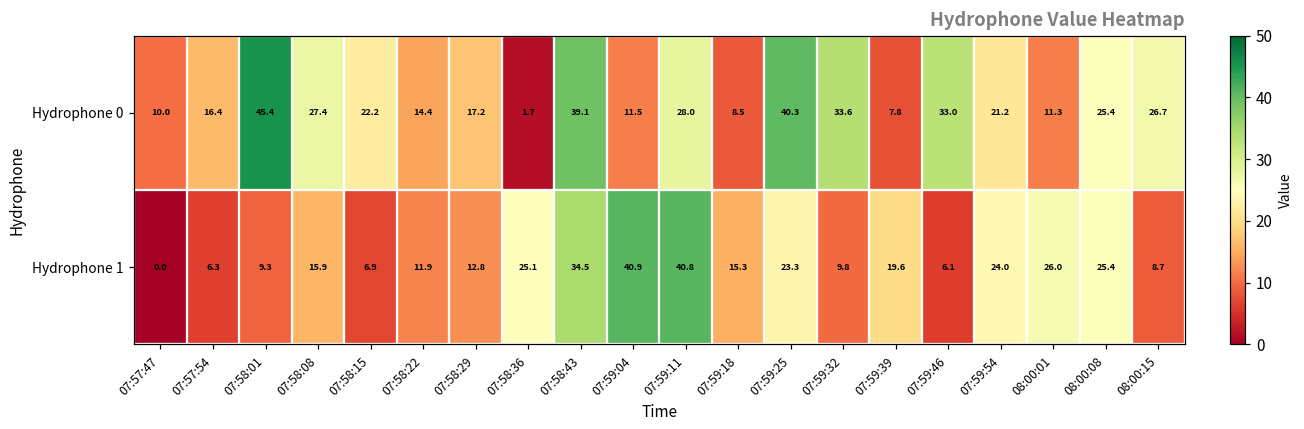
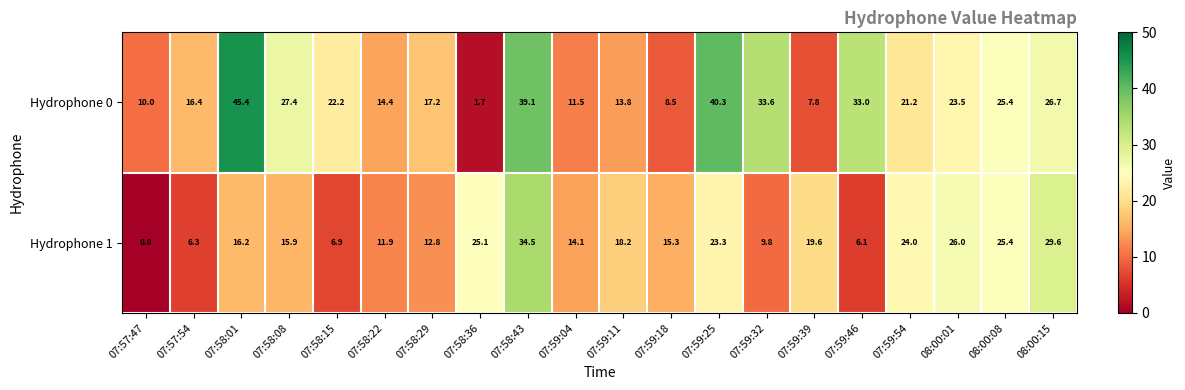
  {
    "Hydrophone 0": {
      "07:57:47": 10.0,
      "07:57:54": 16.4,
      "07:58:01": 45.4,
      "07:58:08": 27.4,
      "07:58:15": 22.2,
      "07:58:22": 14.4,
      "07:58:29": 17.2,
      "07:58:36": 1.7,
      "07:58:43": 39.1,
      "07:59:04": 11.5,
-     "07:59:11": 28.0,
+     "07:59:11": 13.8,
      "07:59:18": 8.5,
      "07:59:25": 40.3,
      "07:59:32": 33.6,
      "07:59:39": 7.8,
      "07:59:46": 33.0,
      "07:59:54": 21.2,
-     "08:00:01": 11.3,
+     "08:00:01": 23.5,
      "08:00:08": 25.4,
      "08:00:15": 26.7
    },
    "Hydrophone 1": {
      "07:57:47": 0.0,
      "07:57:54": 6.3,
-     "07:58:01": 9.3,
+     "07:58:01": 16.2,
      "07:58:08": 15.9,
      "07:58:15": 6.9,
      "07:58:22": 11.9,
      "07:58:29": 12.8,
      "07:58:36": 25.1,
      "07:58:43": 34.5,
-     "07:59:04": 40.9,
-     "07:59:11": 40.8,
+     "07:59:04": 14.1,
+     "07:59:11": 18.2,
      "07:59:18": 15.3,
      "07:59:25": 23.3,
      "07:59:32": 9.8,
      "07:59:39": 19.6,
      "07:59:46": 6.1,
      "07:59:54": 24.0,
      "08:00:01": 26.0,
      "08:00:08": 25.4,
-     "08:00:15": 8.7
+     "08:00:15": 29.6
    }
  }
